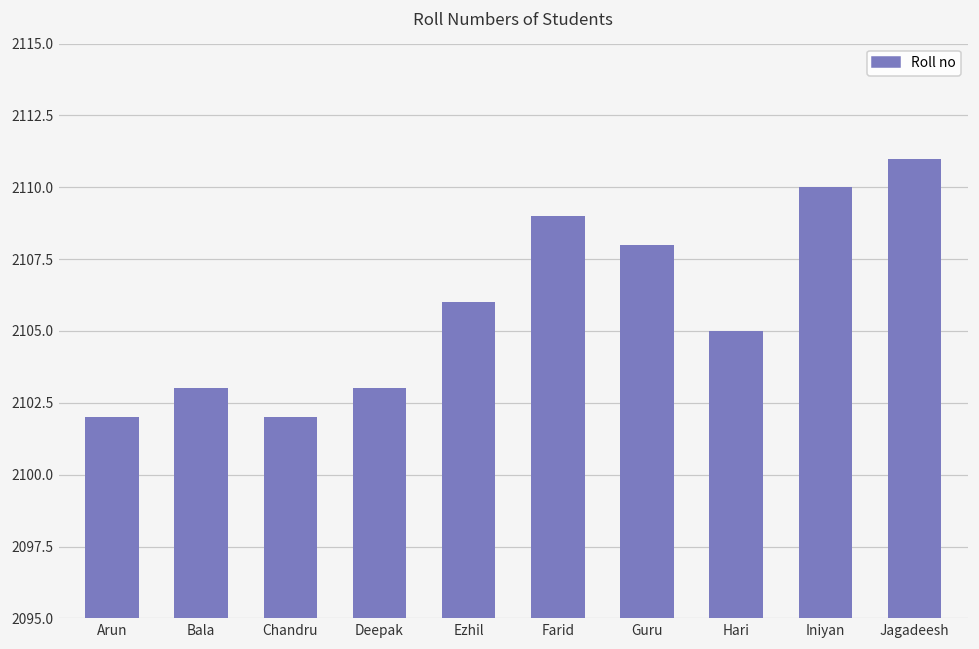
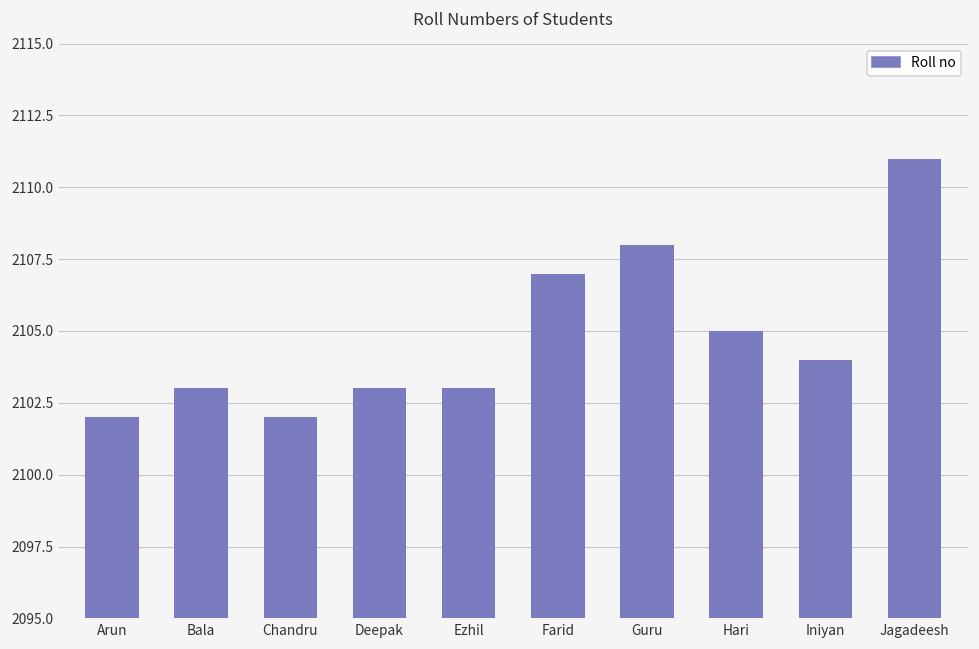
  {
    "Arun": 2102,
    "Bala": 2103,
    "Chandru": 2102,
    "Deepak": 2103,
-   "Ezhil": 2106,
-   "Farid": 2109,
+   "Ezhil": 2103,
+   "Farid": 2107,
    "Guru": 2108,
    "Hari": 2105,
-   "Iniyan": 2110,
+   "Iniyan": 2104,
    "Jagadeesh": 2111
  }
